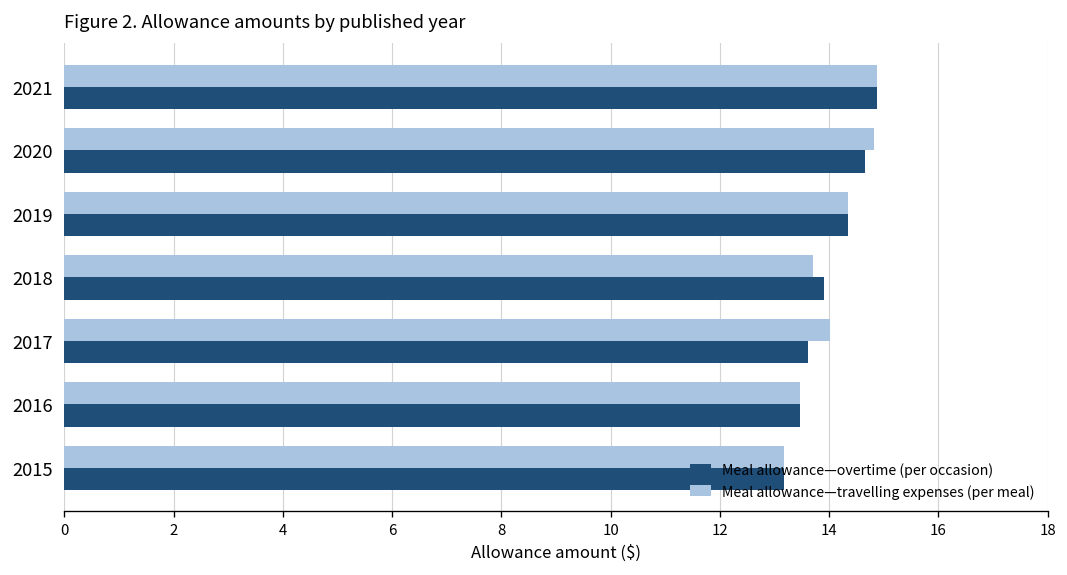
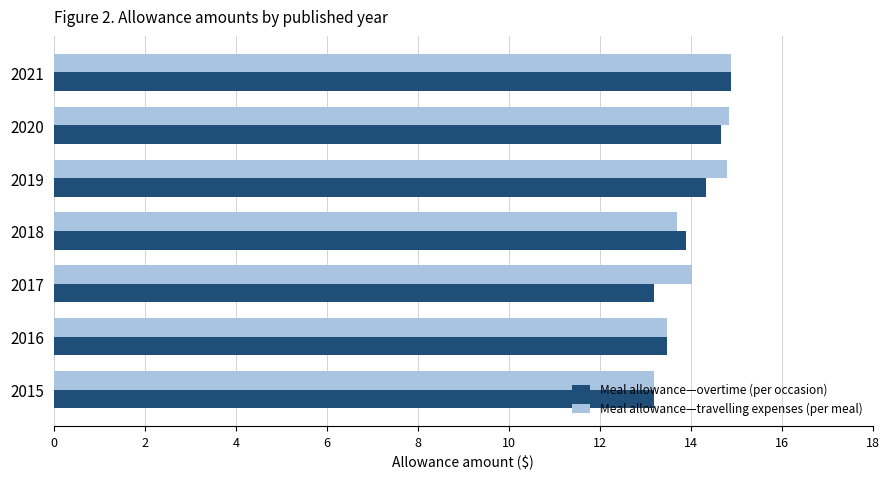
  {
    "Meal allowance—overtime (per occasion)": {
      "2021": 14.9,
      "2020": 14.7,
      "2019": 14.3,
      "2018": 13.9,
-     "2017": 13.6,
+     "2017": 13.2,
      "2016": 13.5,
      "2015": 13.2
    },
    "Meal allowance—travelling expenses (per meal)": {
      "2021": 14.9,
      "2020": 14.8,
-     "2019": 14.3,
+     "2019": 14.8,
      "2018": 13.7,
      "2017": 14.0,
      "2016": 13.5,
      "2015": 13.2
    }
  }
